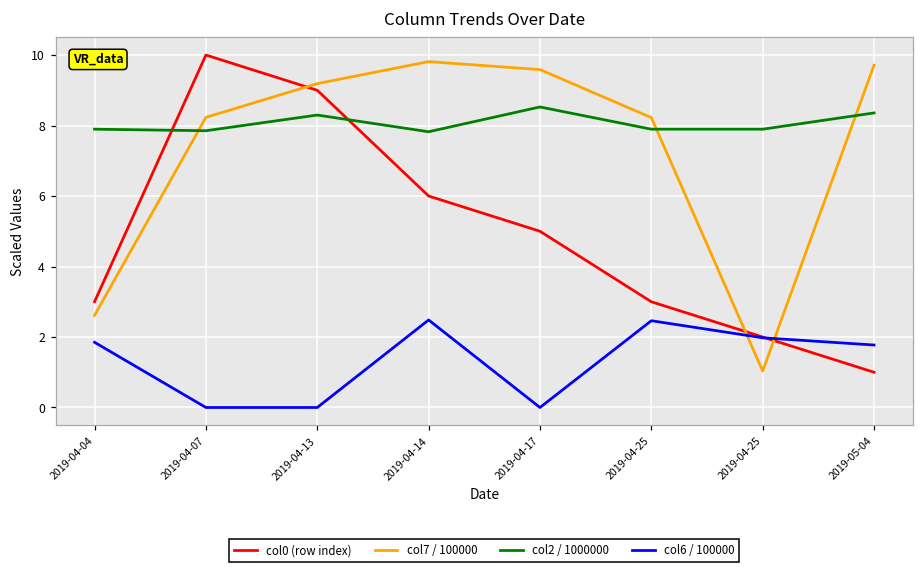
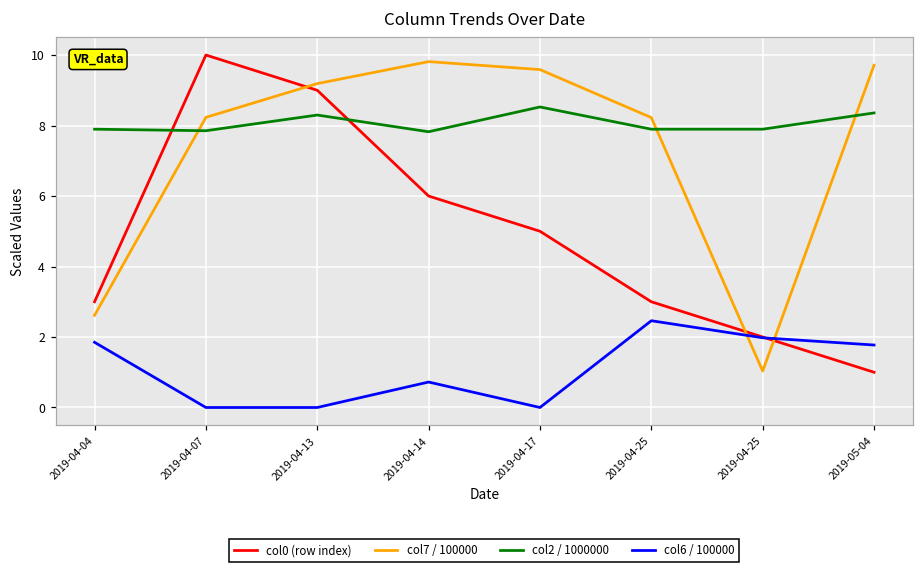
  {
    "col0 (row index)": {
      "2019-04-04": 3.0,
      "2019-04-07": 10.0,
      "2019-04-13": 9.0,
      "2019-04-14": 6.0,
      "2019-04-17": 5.0,
      "2019-05-04": 1.0
    },
    "col7 / 100000": {
      "2019-04-04": 2.6,
      "2019-04-07": 8.2,
      "2019-04-13": 9.2,
      "2019-04-14": 9.8,
      "2019-04-17": 9.6,
      "2019-05-04": 9.7
    },
    "col2 / 1000000": {
      "2019-04-04": 7.9,
      "2019-04-07": 7.9,
      "2019-04-13": 8.3,
      "2019-04-14": 7.8,
      "2019-04-17": 8.5,
      "2019-05-04": 8.4
    },
    "col6 / 100000": {
      "2019-04-04": 1.8,
      "2019-04-07": 0.0,
      "2019-04-13": 0.0,
-     "2019-04-14": 2.5,
+     "2019-04-14": 0.7,
      "2019-04-17": 0.0,
      "2019-05-04": 1.8
    }
  }
